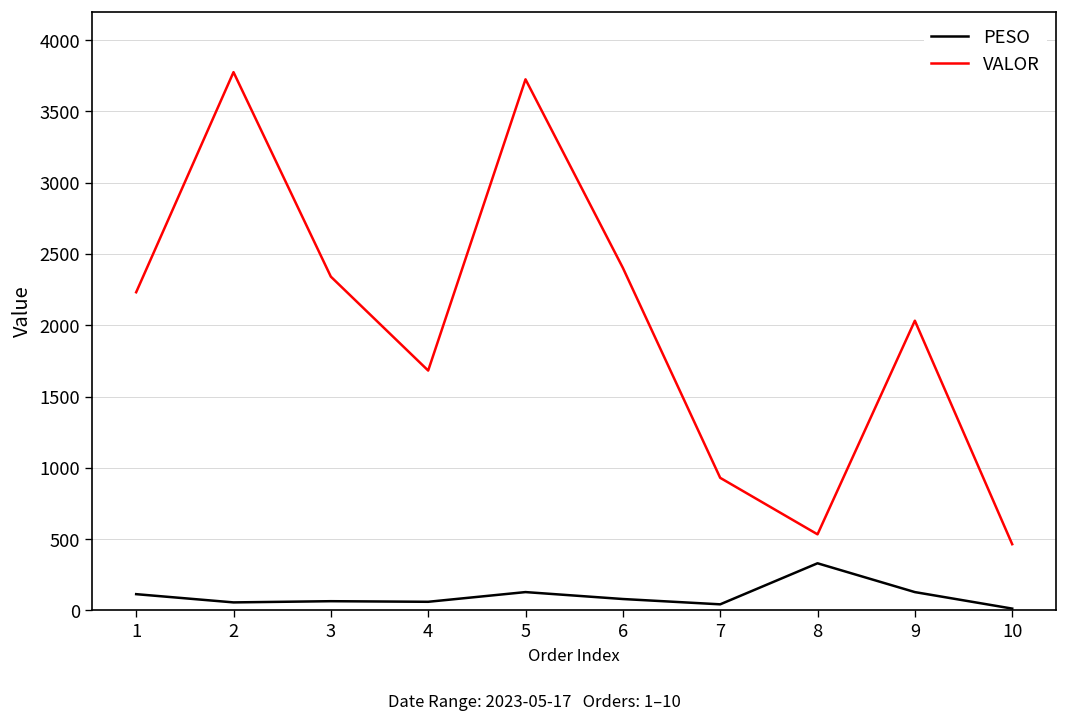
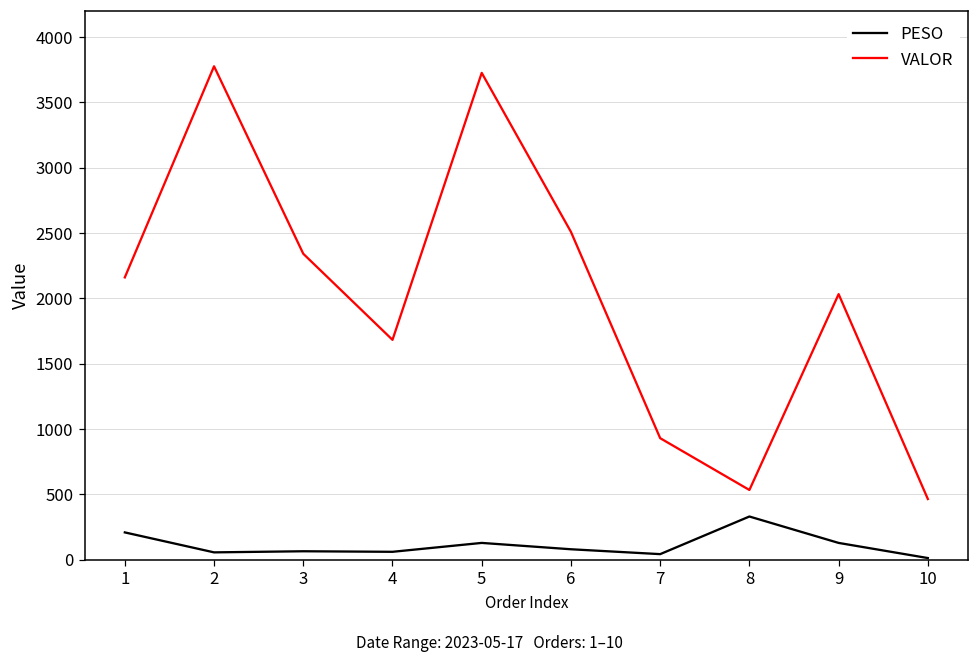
  {
    "PESO": {
-     "1": 110,
+     "1": 210,
      "2": 60,
      "3": 60,
      "4": 60,
      "5": 130,
      "6": 80,
      "7": 40,
      "8": 330,
      "9": 130,
      "10": 10
    },
    "VALOR": {
-     "1": 2230,
+     "1": 2160,
      "2": 3780,
      "3": 2340,
      "4": 1680,
      "5": 3730,
-     "6": 2400,
+     "6": 2510,
      "7": 930,
      "8": 530,
      "9": 2030,
      "10": 460
    }
  }
